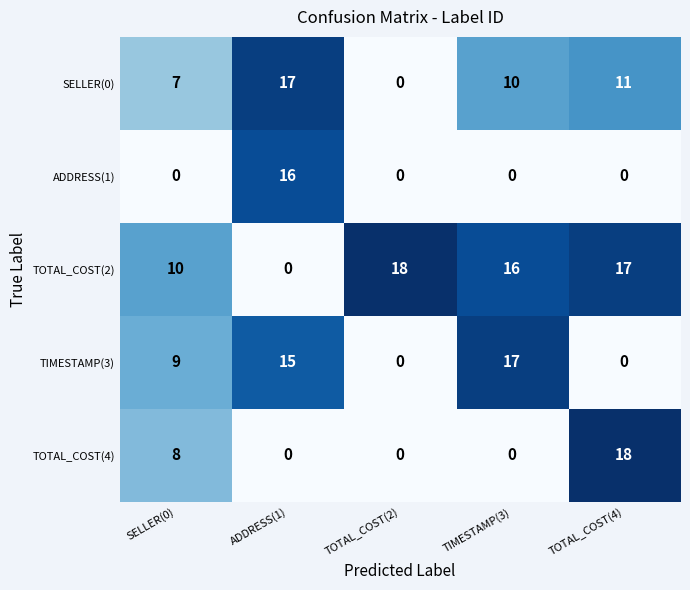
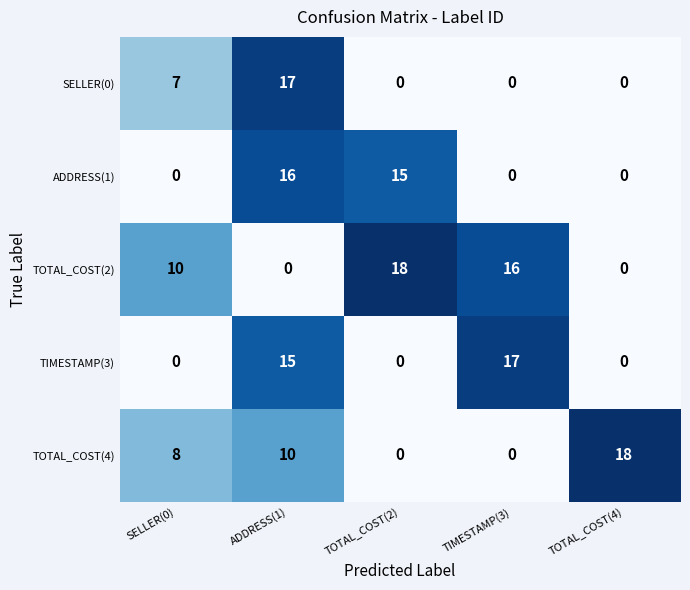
  {
    "SELLER(0)": {
      "SELLER(0)": 7,
      "ADDRESS(1)": 17,
      "TOTAL_COST(2)": 0,
-     "TIMESTAMP(3)": 10,
-     "TOTAL_COST(4)": 11
+     "TIMESTAMP(3)": 0,
+     "TOTAL_COST(4)": 0
    },
    "ADDRESS(1)": {
      "SELLER(0)": 0,
      "ADDRESS(1)": 16,
-     "TOTAL_COST(2)": 0,
+     "TOTAL_COST(2)": 15,
      "TIMESTAMP(3)": 0,
      "TOTAL_COST(4)": 0
    },
    "TOTAL_COST(2)": {
      "SELLER(0)": 10,
      "ADDRESS(1)": 0,
      "TOTAL_COST(2)": 18,
      "TIMESTAMP(3)": 16,
-     "TOTAL_COST(4)": 17
+     "TOTAL_COST(4)": 0
    },
    "TIMESTAMP(3)": {
-     "SELLER(0)": 9,
+     "SELLER(0)": 0,
      "ADDRESS(1)": 15,
      "TOTAL_COST(2)": 0,
      "TIMESTAMP(3)": 17,
      "TOTAL_COST(4)": 0
    },
    "TOTAL_COST(4)": {
      "SELLER(0)": 8,
-     "ADDRESS(1)": 0,
+     "ADDRESS(1)": 10,
      "TOTAL_COST(2)": 0,
      "TIMESTAMP(3)": 0,
      "TOTAL_COST(4)": 18
    }
  }
